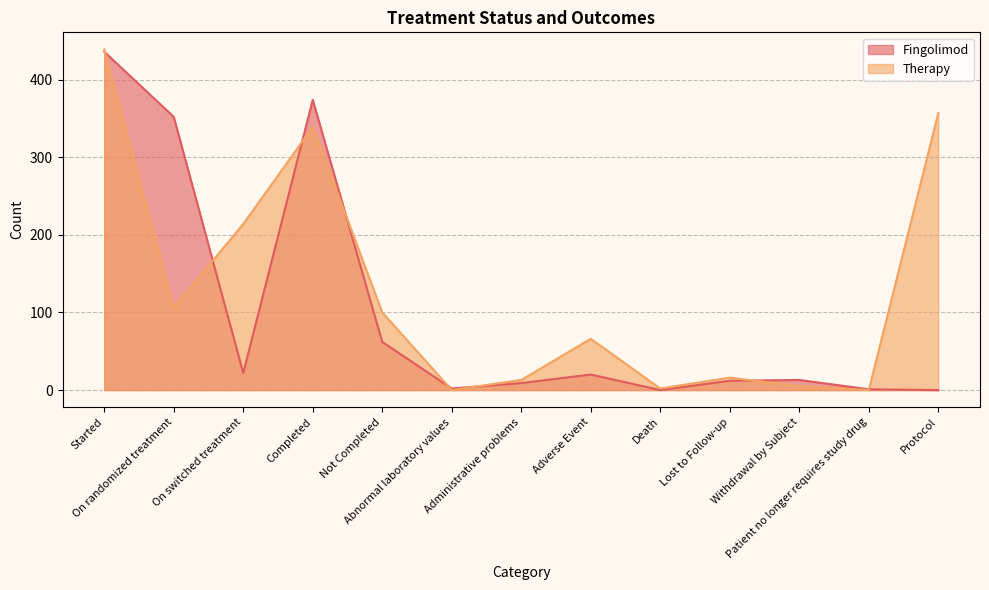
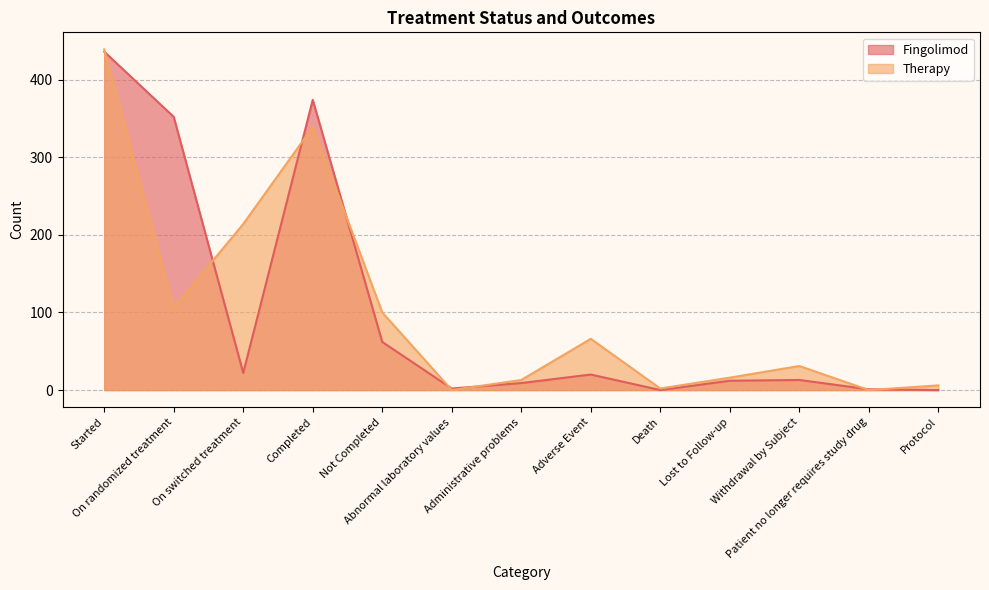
  {
    "Fingolimod": {
      "On randomized treatment": 350,
      "On switched treatment": 20,
      "Completed": 370,
      "Not Completed": 60,
      "Administrative problems": 10,
      "Adverse Event": 20,
      "Lost to Follow-up": 10,
      "Withdrawal by Subject": 10,
      "Protocol": 0
    },
    "Therapy": {
      "On randomized treatment": 110,
      "On switched treatment": 210,
      "Completed": 340,
      "Not Completed": 100,
      "Administrative problems": 10,
      "Adverse Event": 70,
      "Lost to Follow-up": 20,
-     "Withdrawal by Subject": 10,
-     "Protocol": 360
+     "Withdrawal by Subject": 30,
+     "Protocol": 10
    }
  }
